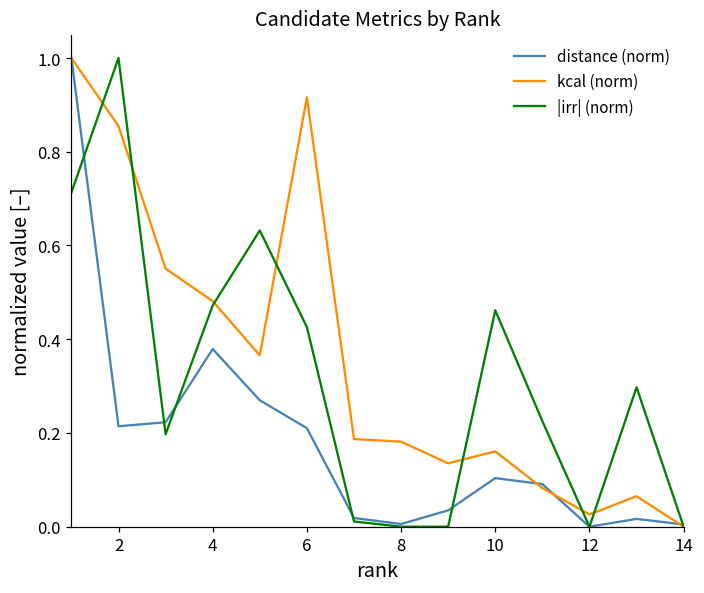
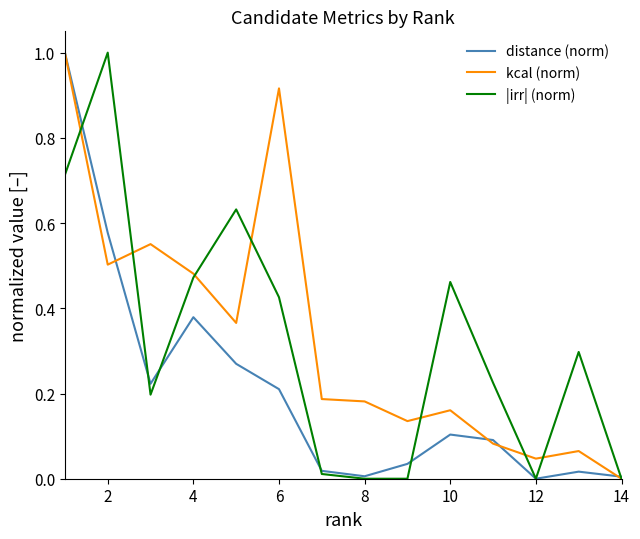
  {
    "distance (norm)": {
-     "2": 0.21,
+     "2": 0.58,
      "4": 0.38,
      "6": 0.21,
      "10": 0.10
    },
    "kcal (norm)": {
-     "2": 0.85,
+     "2": 0.50,
      "4": 0.48,
      "6": 0.92,
      "8": 0.18,
      "10": 0.16,
-     "12": 0.03
+     "12": 0.05
    },
    "|irr| (norm)": {
      "2": 1.00,
      "4": 0.47,
      "6": 0.43,
      "10": 0.46
    }
  }
